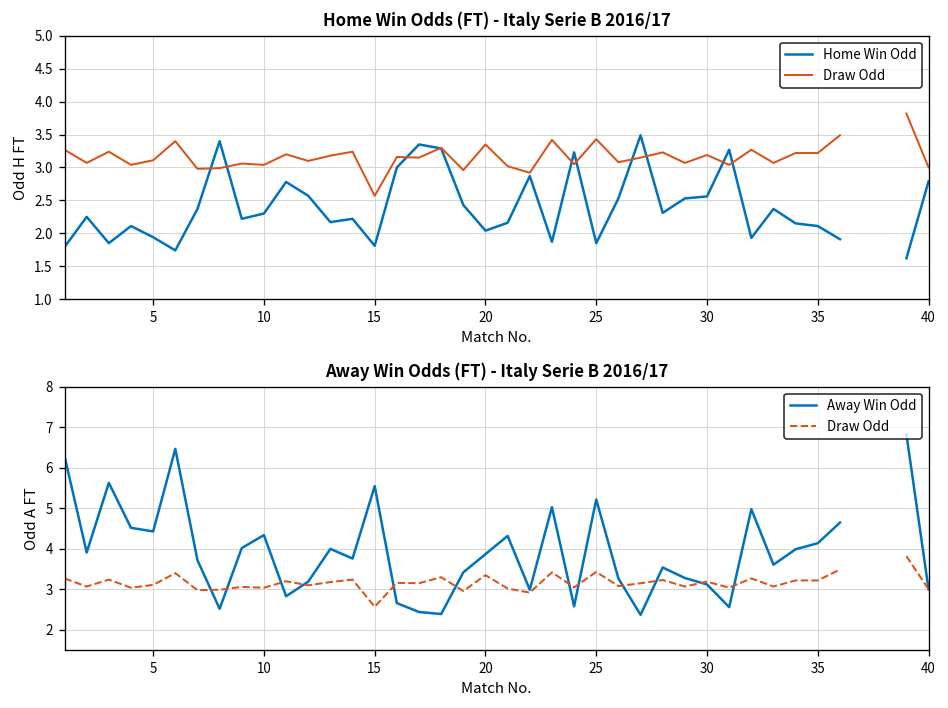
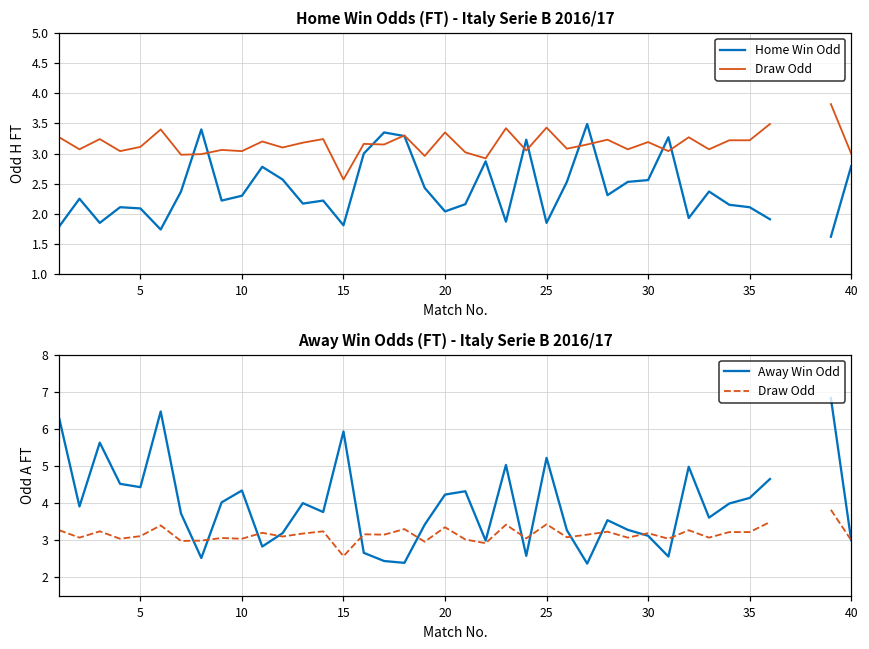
  {
    "Home Win Odds (FT) - Italy Serie B 2016/17": {
      "Home Win Odd": {
-       "5": 1.9,
+       "5": 2.1,
        "10": 2.3,
        "15": 1.8,
        "20": 2.0,
        "25": 1.9,
        "30": 2.6,
        "35": 2.1,
        "40": 2.8
      },
      "Draw Odd": {
        "5": 3.1,
        "10": 3.0,
        "15": 2.6,
        "20": 3.4,
        "25": 3.4,
        "30": 3.2,
        "35": 3.2,
        "40": 3.0
      }
    },
    "Away Win Odds (FT) - Italy Serie B 2016/17": {
      "Away Win Odd": {
        "5": 4.4,
        "10": 4.3,
-       "15": 5.6,
-       "20": 3.9,
+       "15": 5.9,
+       "20": 4.2,
        "25": 5.2,
        "35": 4.1
      },
      "Draw Odd": {
        "5": 3.1,
        "10": 3.0,
        "15": 2.6,
        "20": 3.4,
        "25": 3.4,
        "35": 3.2
      }
    }
  }
